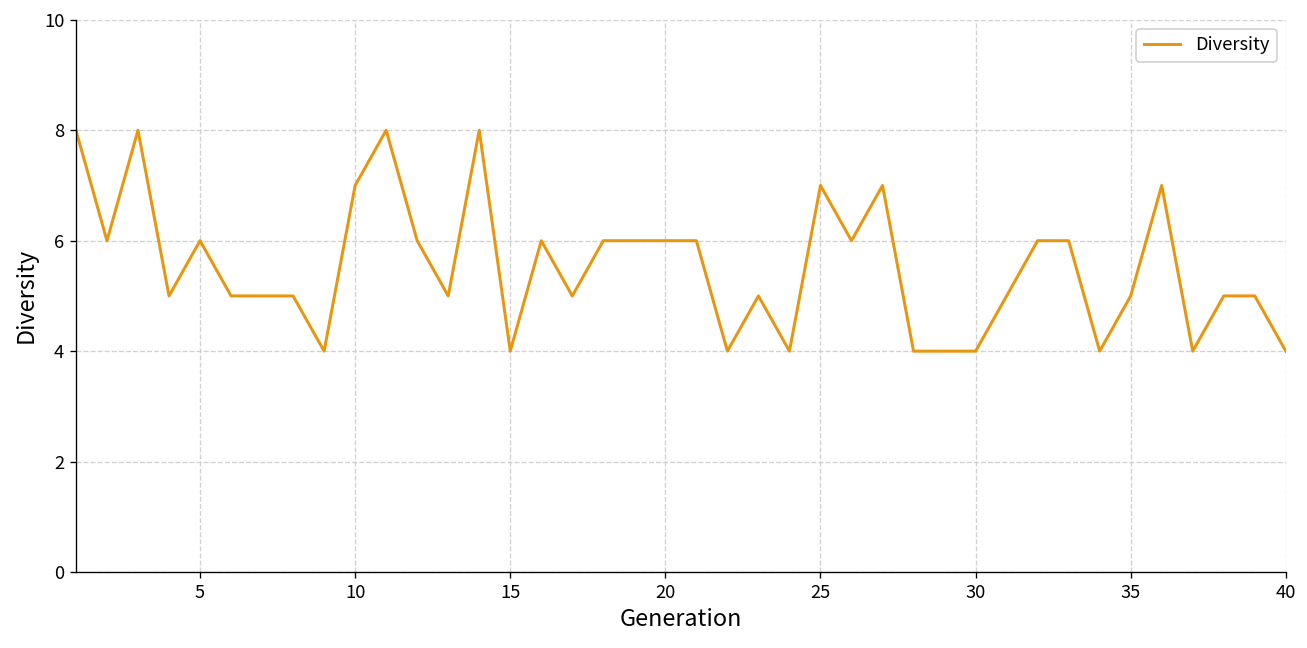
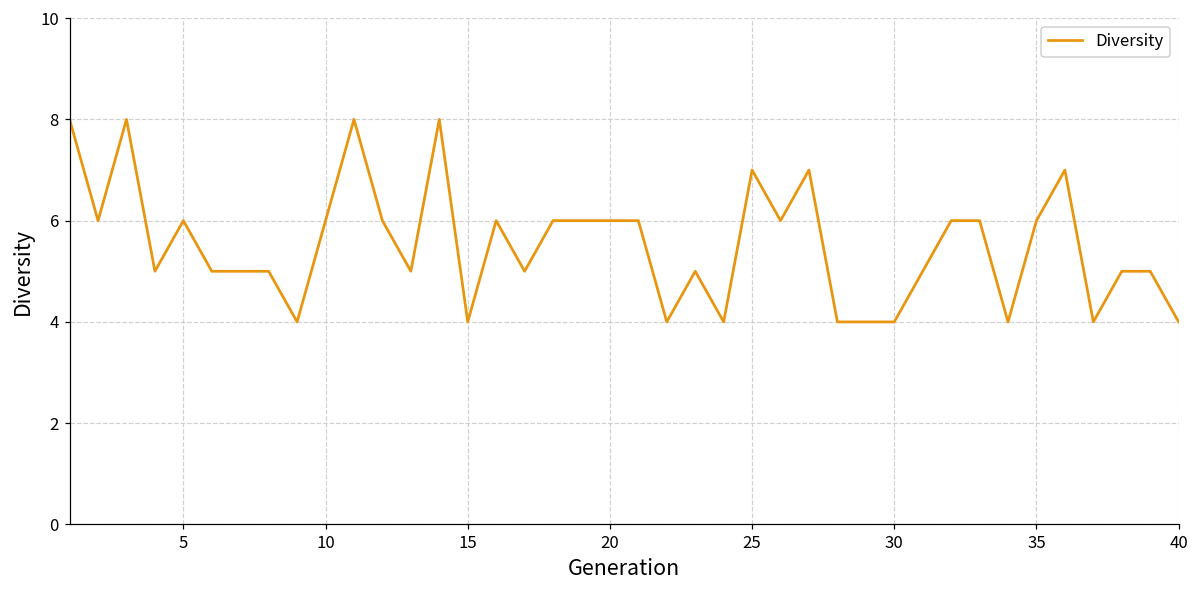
  {
    "5": 6,
-   "10": 7,
+   "10": 6,
    "15": 4,
    "20": 6,
    "25": 7,
    "30": 4,
-   "35": 5,
+   "35": 6,
    "40": 4
  }
